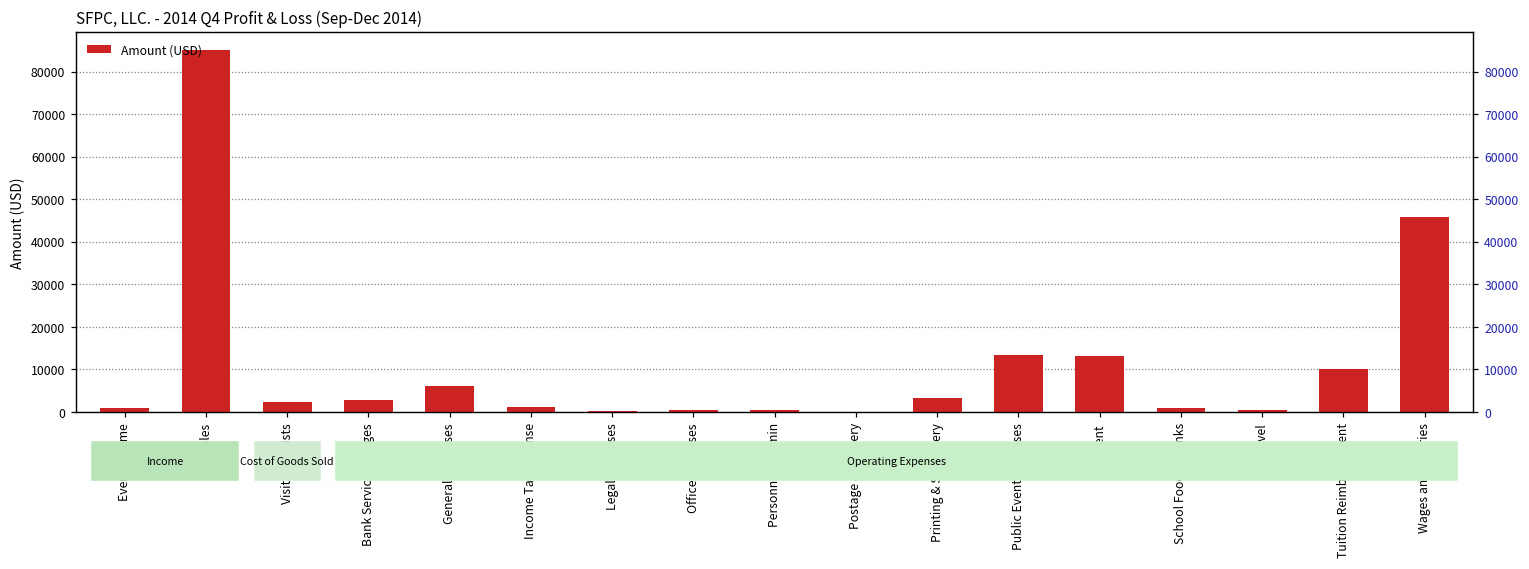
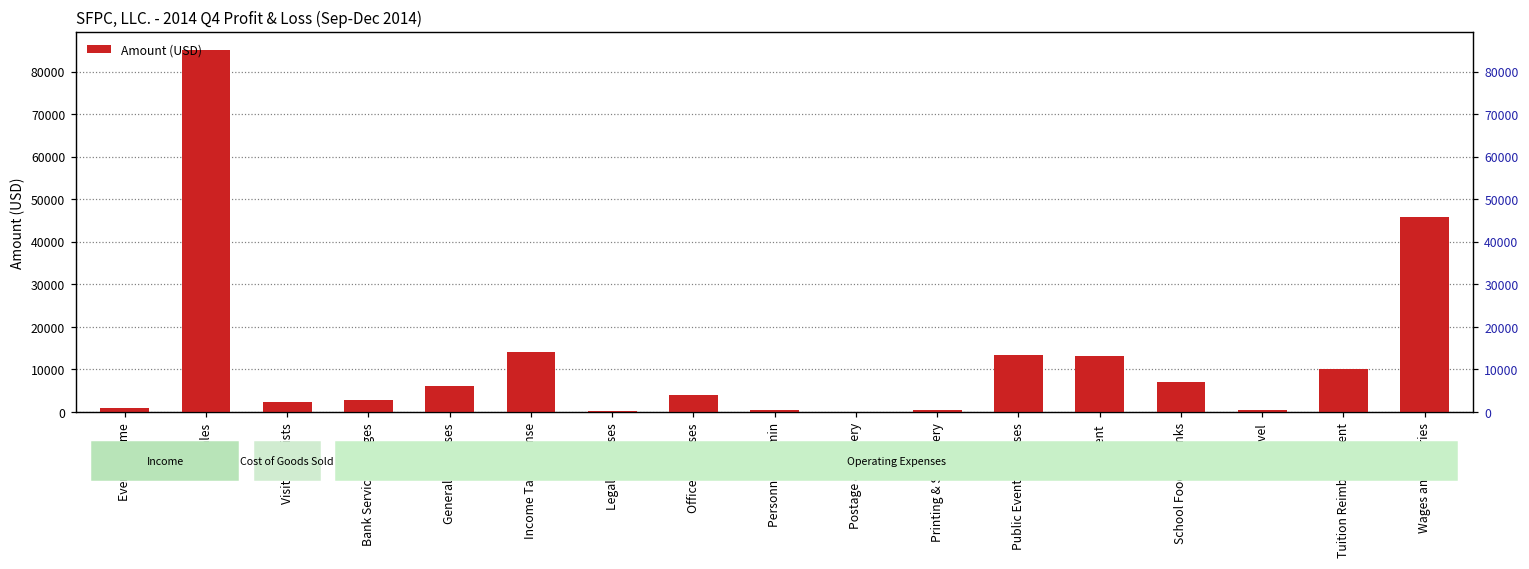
  {
    "Event Income": 1000,
    "Sales": 85000,
    "Visiting Artists": 2000,
    "Bank Service Charges": 3000,
    "General Expenses": 6000,
-   "Income Tax Expense": 1000,
-   "Office Expenses": 0,
-   "Printing & Stationery": 3000,
+   "Income Tax Expense": 14000,
+   "Office Expenses": 4000,
+   "Printing & Stationery": 0,
    "Public Event Expenses": 13000,
    "Rent": 13000,
-   "School Food & Drinks": 1000,
+   "School Food & Drinks": 7000,
    "Tuition Reimbursement": 10000,
    "Wages and Salaries": 46000
  }
